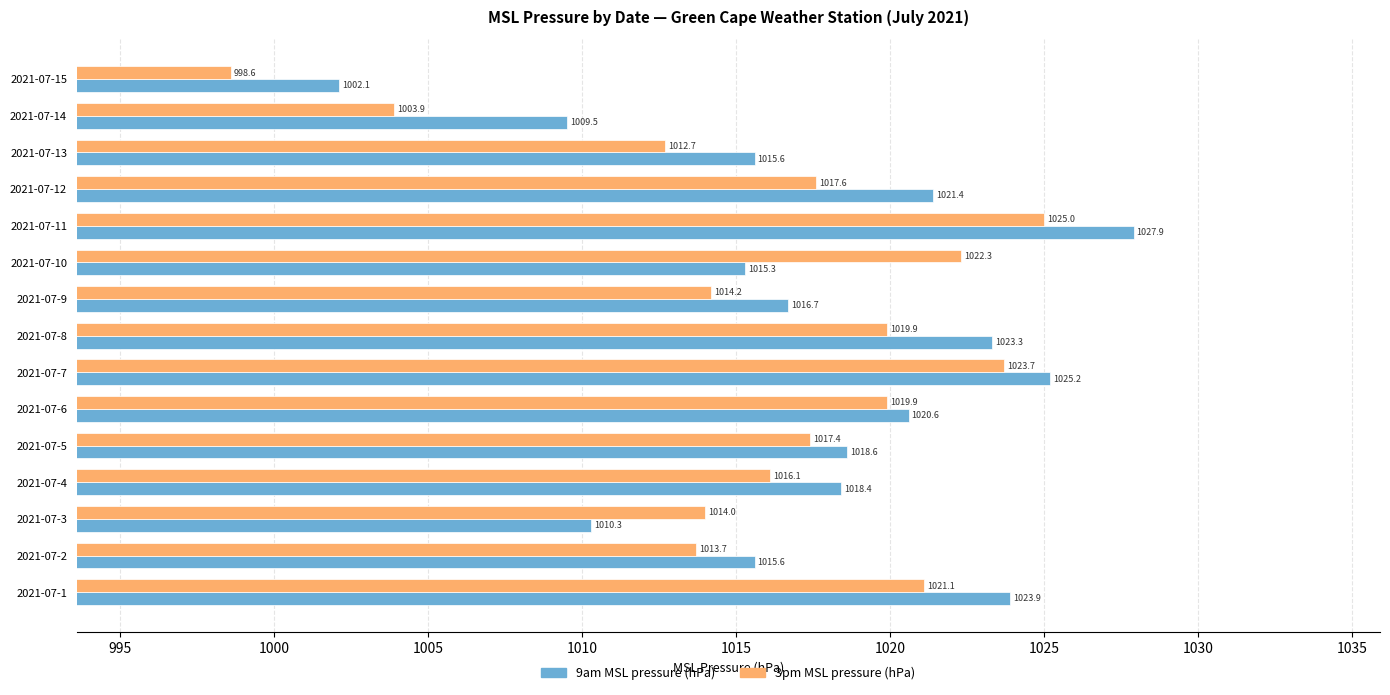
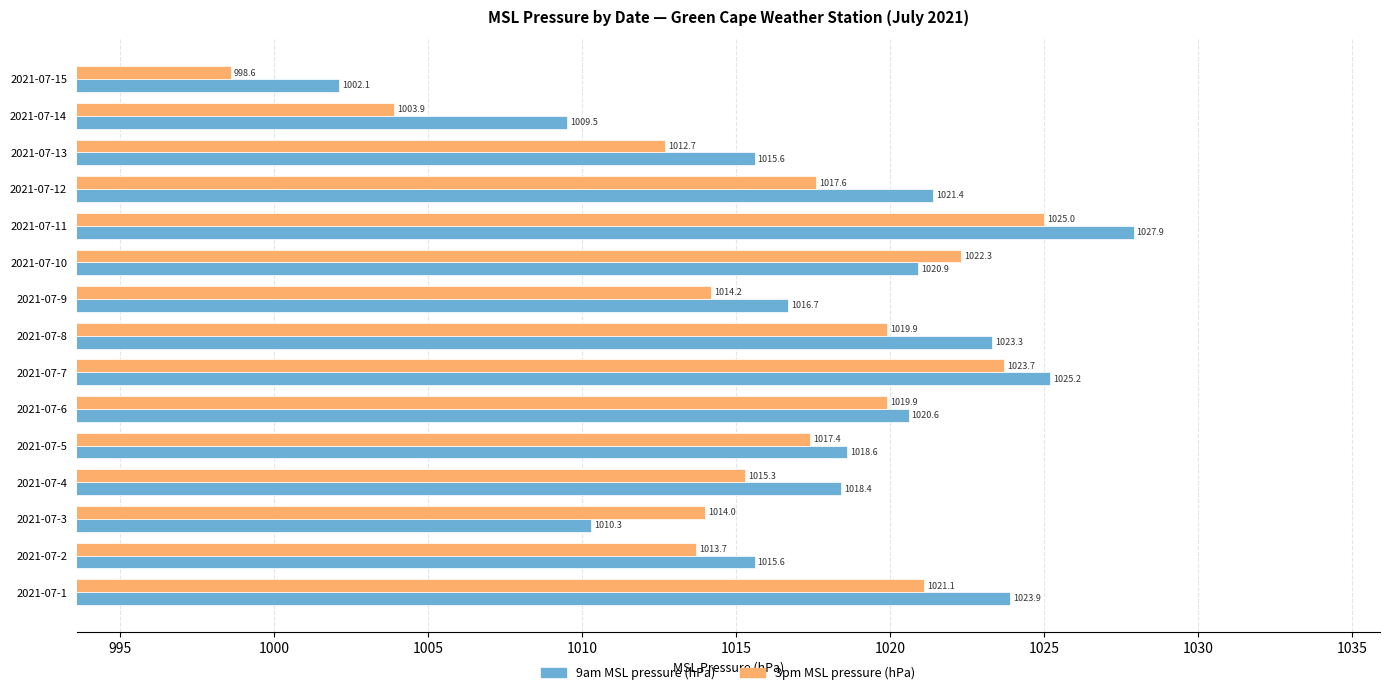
  {
    "9am MSL pressure (hPa)": {
      "2021-07-15": 1002.1,
      "2021-07-14": 1009.5,
      "2021-07-13": 1015.6,
      "2021-07-12": 1021.4,
      "2021-07-11": 1027.9,
-     "2021-07-10": 1015.3,
+     "2021-07-10": 1020.9,
      "2021-07-9": 1016.7,
      "2021-07-8": 1023.3,
      "2021-07-7": 1025.2,
      "2021-07-6": 1020.6,
      "2021-07-5": 1018.6,
      "2021-07-4": 1018.4,
      "2021-07-3": 1010.3,
      "2021-07-2": 1015.6,
      "2021-07-1": 1023.9
    },
    "3pm MSL pressure (hPa)": {
      "2021-07-15": 998.6,
      "2021-07-14": 1003.9,
      "2021-07-13": 1012.7,
      "2021-07-12": 1017.6,
      "2021-07-11": 1025.0,
      "2021-07-10": 1022.3,
      "2021-07-9": 1014.2,
      "2021-07-8": 1019.9,
      "2021-07-7": 1023.7,
      "2021-07-6": 1019.9,
      "2021-07-5": 1017.4,
-     "2021-07-4": 1016.1,
+     "2021-07-4": 1015.3,
      "2021-07-3": 1014.0,
      "2021-07-2": 1013.7,
      "2021-07-1": 1021.1
    }
  }
